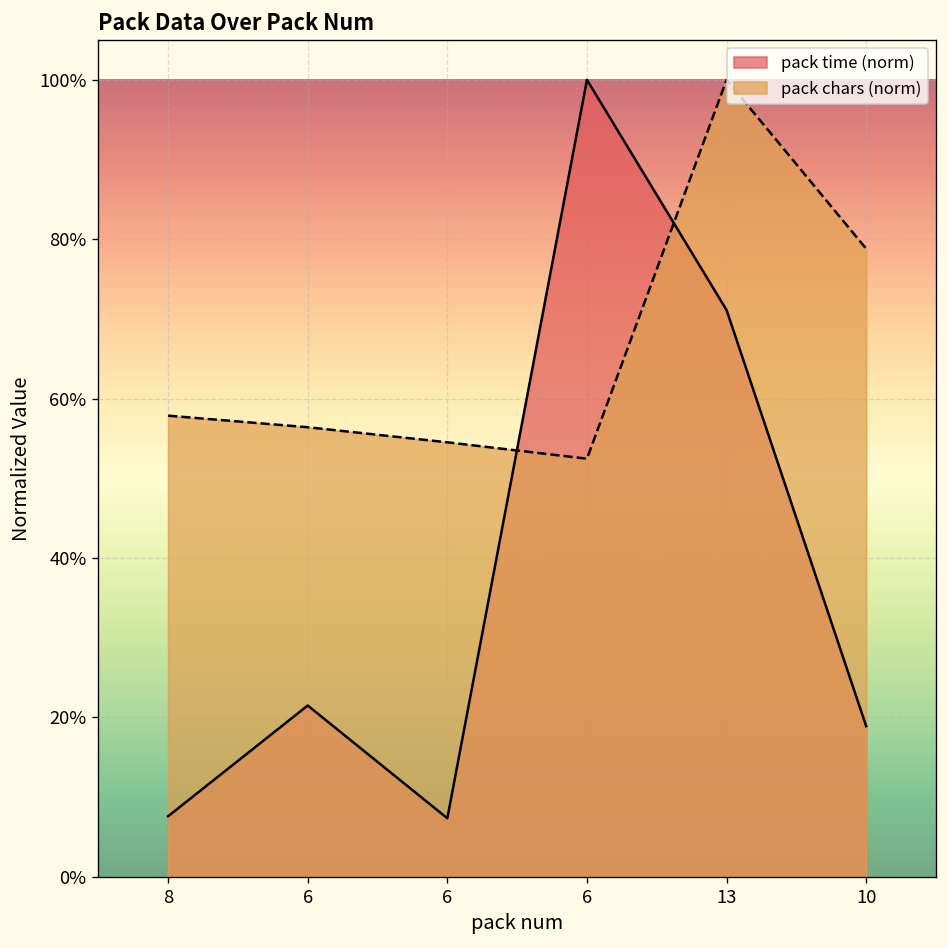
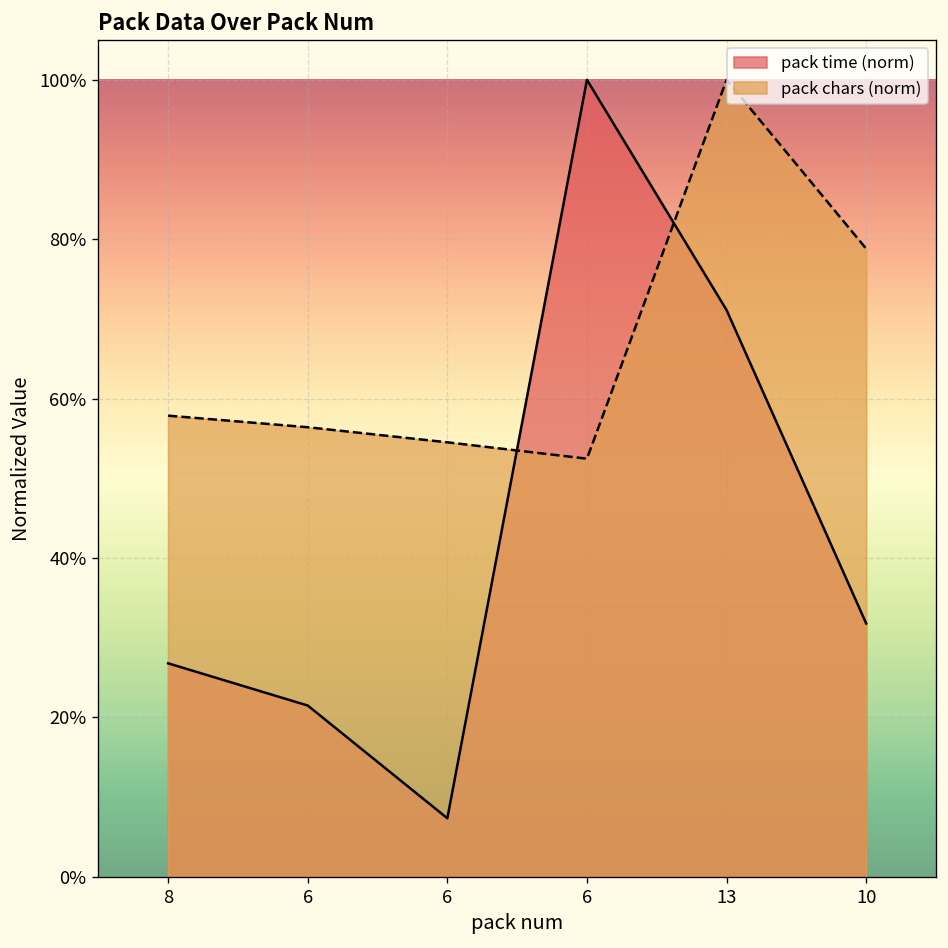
  {
    "pack time (norm)": {
-     "8": "8%",
+     "8": "27%",
      "13": "71%",
-     "10": "19%"
+     "10": "32%"
    },
    "pack chars (norm)": {
      "8": "58%",
      "13": "100%",
      "10": "79%"
    }
  }
